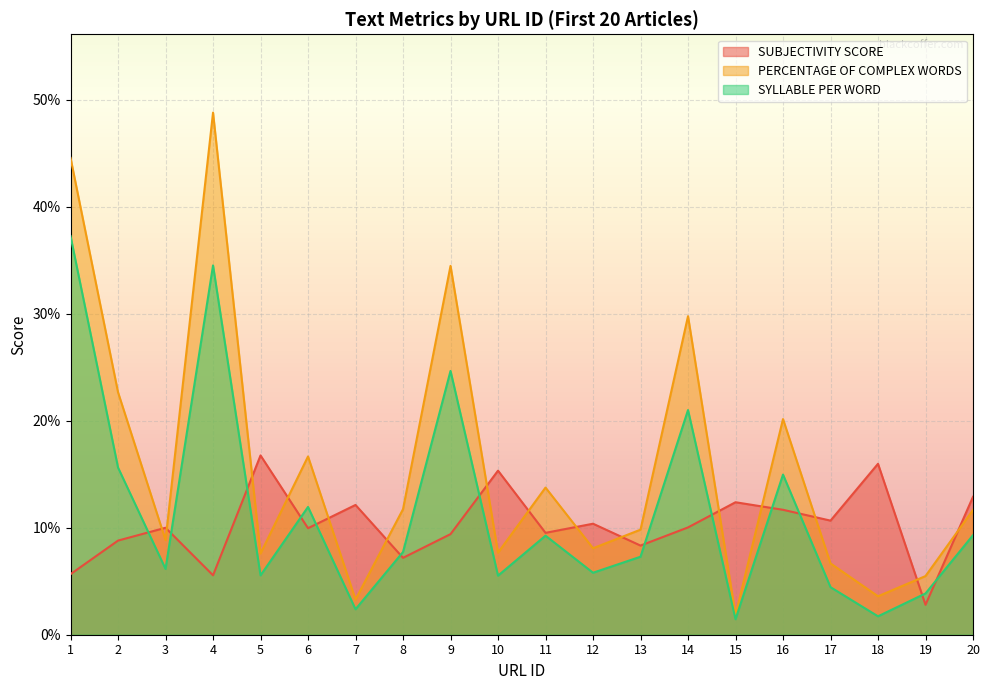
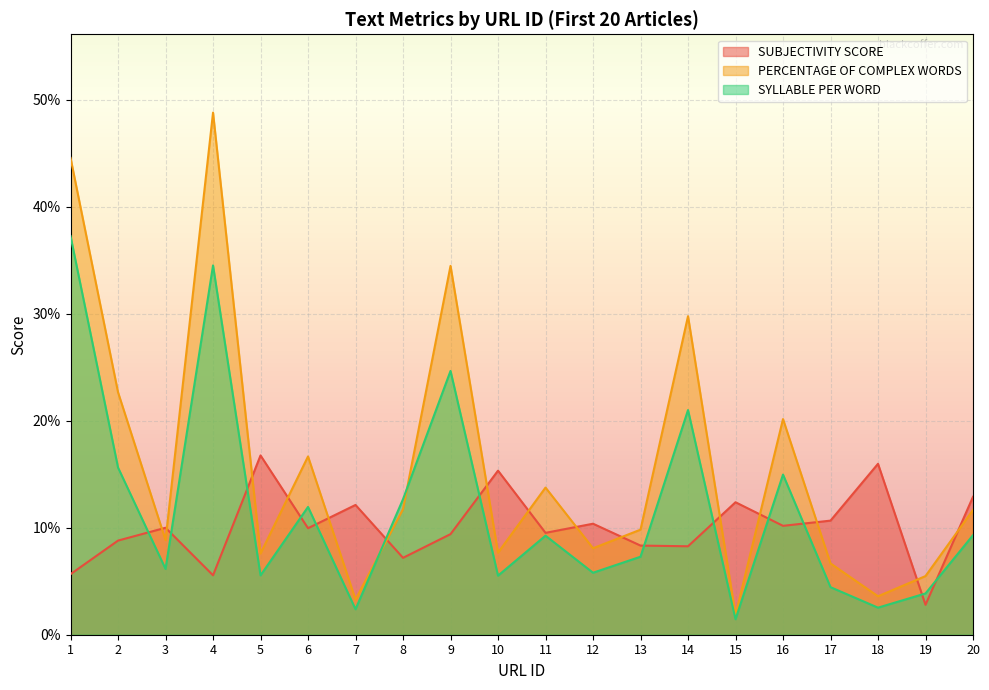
  {
    "SUBJECTIVITY SCORE": {
      "1": "5.7%",
      "2": "8.8%",
      "3": "10.0%",
      "4": "5.6%",
      "5": "16.8%",
      "6": "10.0%",
      "7": "12.1%",
      "8": "7.2%",
      "9": "9.4%",
      "10": "15.3%",
      "11": "9.5%",
      "12": "10.4%",
      "13": "8.3%",
-     "14": "10.0%",
+     "14": "8.3%",
      "15": "12.4%",
-     "16": "11.7%",
+     "16": "10.2%",
      "17": "10.7%",
      "18": "16.0%",
      "19": "2.8%",
      "20": "12.9%"
    },
    "PERCENTAGE OF COMPLEX WORDS": {
      "1": "44.6%",
      "2": "22.7%",
      "3": "8.8%",
      "4": "48.8%",
      "5": "7.6%",
      "6": "16.7%",
      "7": "3.3%",
      "8": "11.7%",
      "9": "34.5%",
      "10": "7.7%",
      "11": "13.8%",
      "12": "8.1%",
      "13": "9.8%",
      "14": "29.8%",
      "15": "1.8%",
      "16": "20.2%",
      "17": "6.7%",
      "18": "3.6%",
      "19": "5.5%",
      "20": "11.7%"
    },
    "SYLLABLE PER WORD": {
      "1": "37.3%",
      "2": "15.6%",
      "3": "6.2%",
      "4": "34.5%",
      "5": "5.5%",
      "6": "11.9%",
      "7": "2.4%",
-     "8": "7.7%",
+     "8": "12.7%",
      "9": "24.7%",
      "10": "5.5%",
      "11": "9.3%",
      "12": "5.8%",
      "13": "7.3%",
      "14": "21.0%",
      "15": "1.4%",
      "16": "15.0%",
      "17": "4.4%",
-     "18": "1.7%",
+     "18": "2.5%",
      "19": "3.9%",
      "20": "9.3%"
    }
  }
